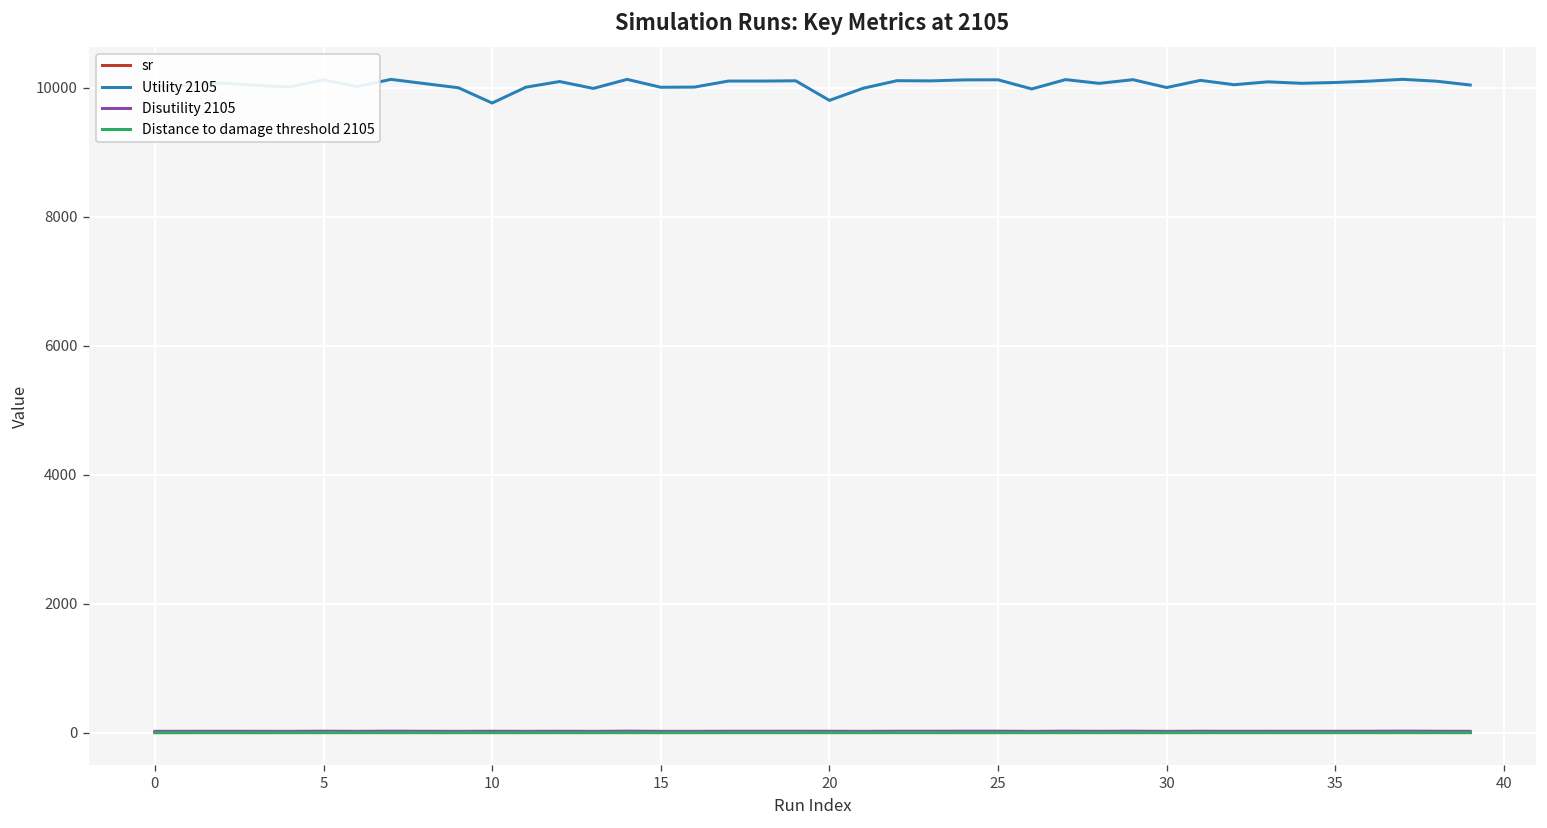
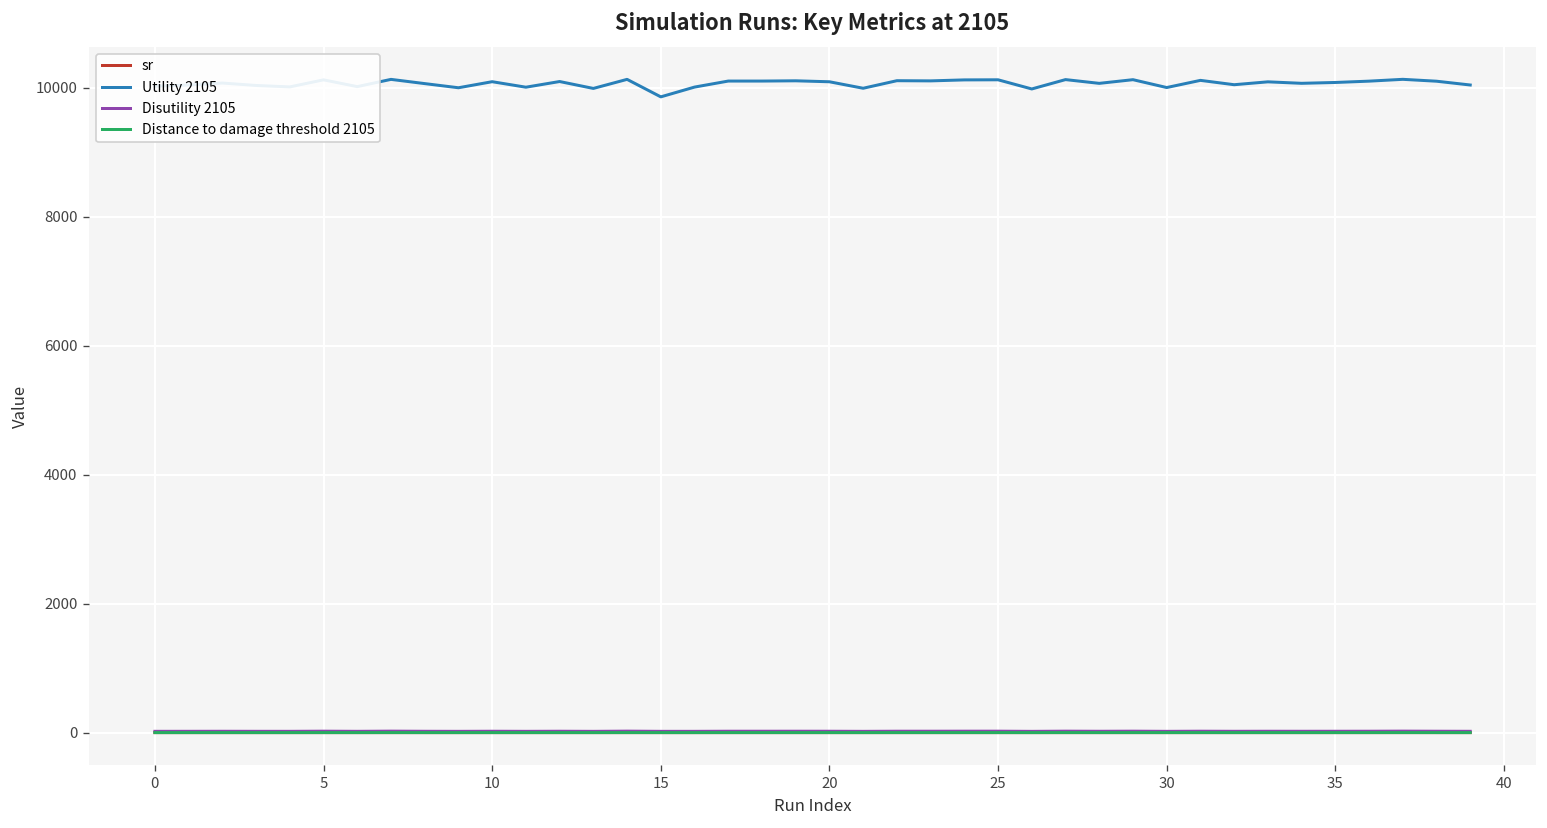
  {
    "Utility 2105": {
-     "10": 9800,
-     "15": 10000,
-     "20": 9800,
+     "10": 10100,
+     "15": 9900,
+     "20": 10100,
      "25": 10100,
      "30": 10000,
      "35": 10100
    }
  }
